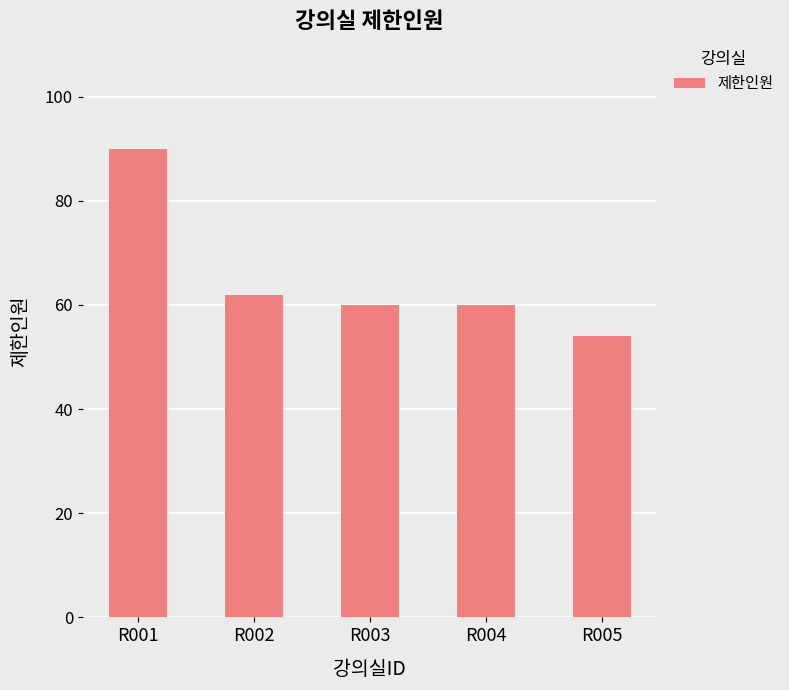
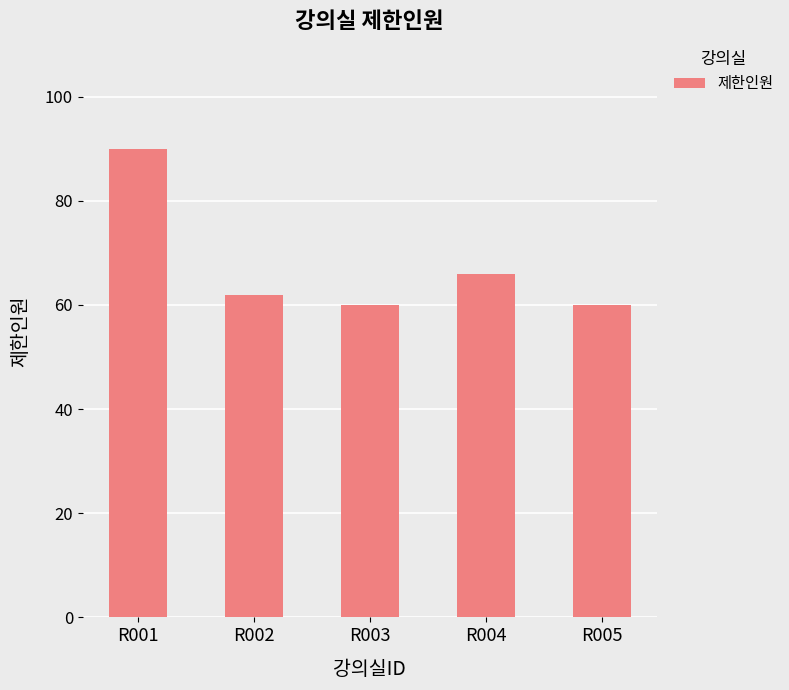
  {
    "R001": 90,
    "R002": 62,
    "R003": 60,
-   "R004": 60,
-   "R005": 54
+   "R004": 66,
+   "R005": 60
  }
